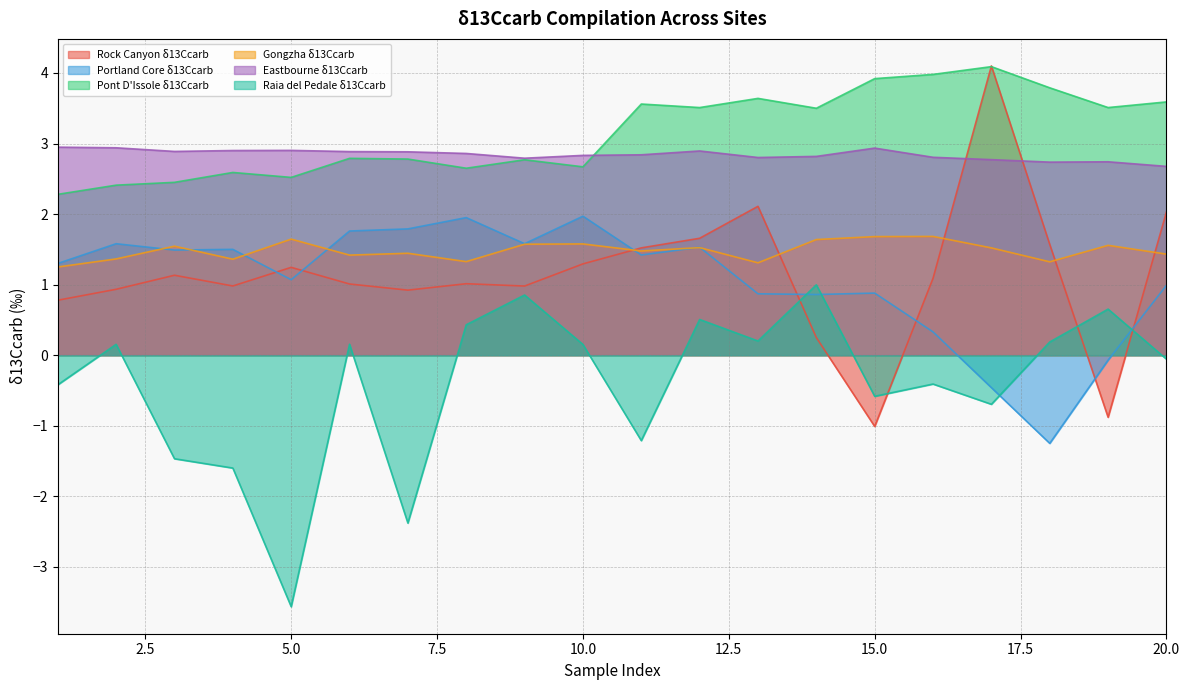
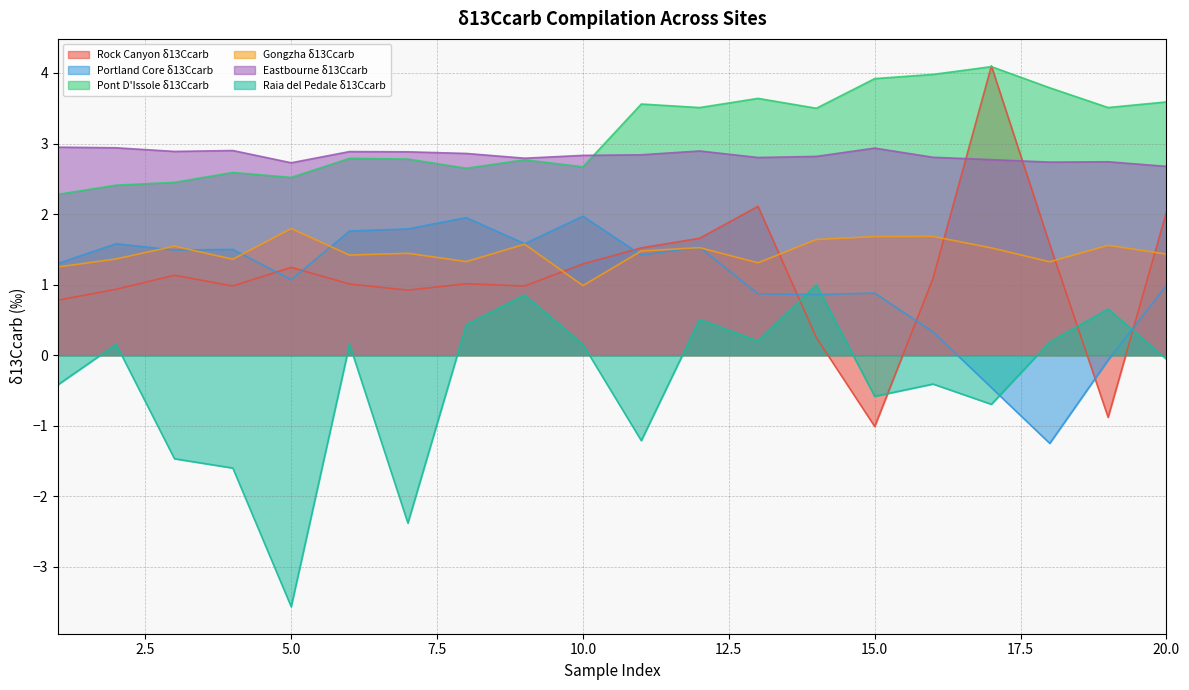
  {
    "Gongzha δ13Ccarb": {
-     "5.0": 1.6,
-     "10.0": 1.6,
+     "5.0": 1.8,
+     "10.0": 1.0,
      "15.0": 1.7,
      "20.0": 1.4
    },
    "Eastbourne δ13Ccarb": {
-     "5.0": 2.9,
+     "5.0": 2.7,
      "10.0": 2.8,
      "15.0": 2.9,
      "20.0": 2.7
    }
  }
